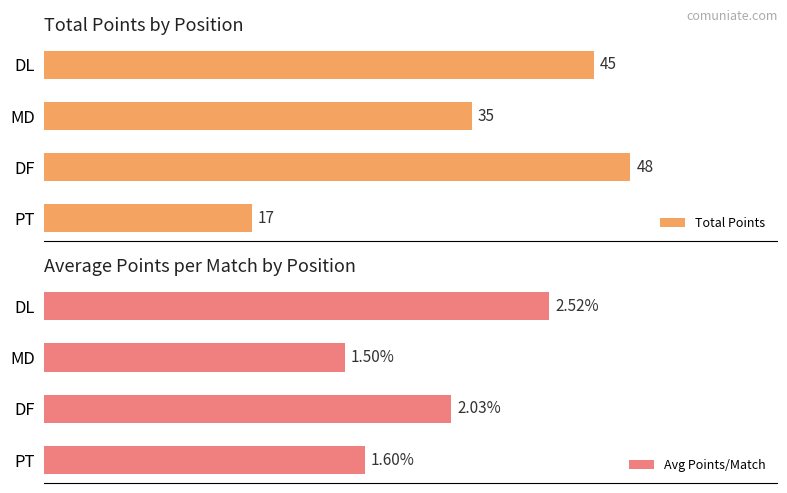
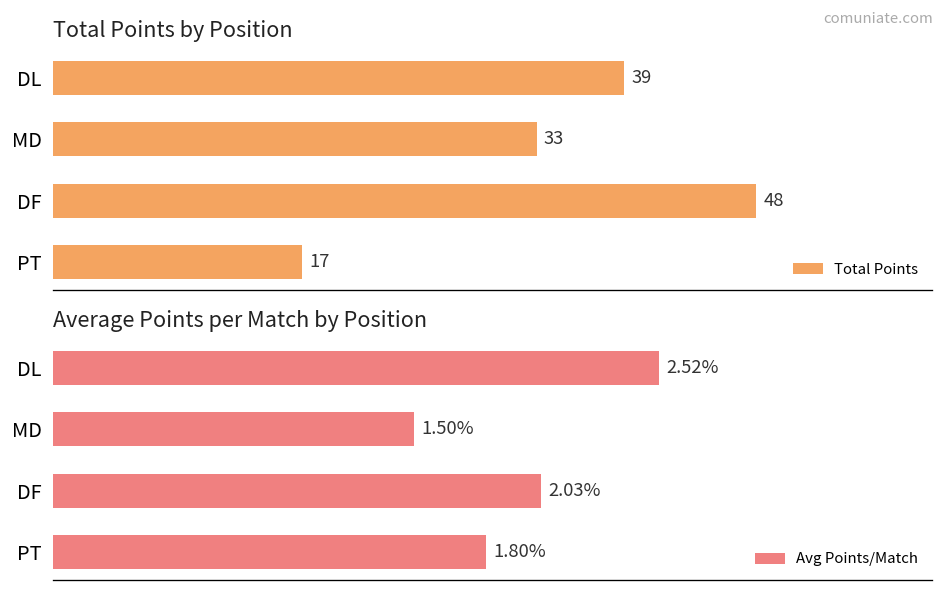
  {
    "Total Points by Position": {
-     "DL": "45",
-     "MD": "35",
+     "DL": "39",
+     "MD": "33",
      "DF": "48",
      "PT": "17"
    },
    "Average Points per Match by Position": {
      "DL": "2.52%",
      "MD": "1.50%",
      "DF": "2.03%",
-     "PT": "1.60%"
+     "PT": "1.80%"
    }
  }
